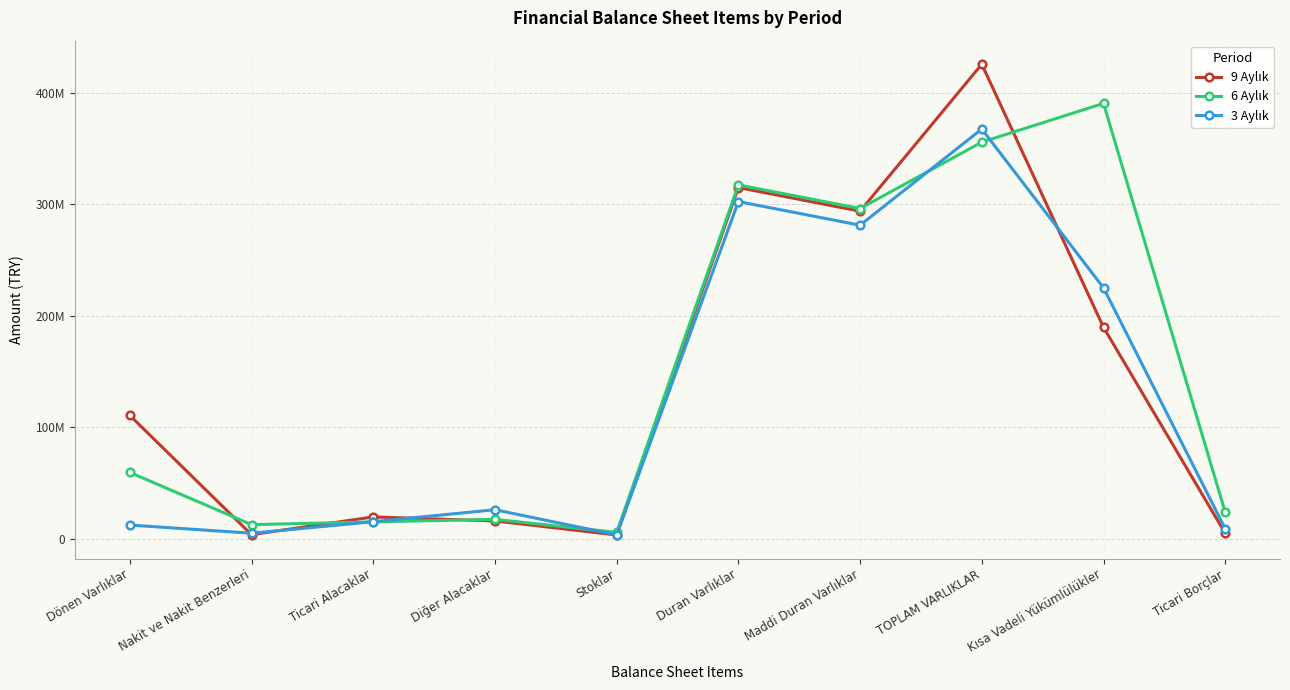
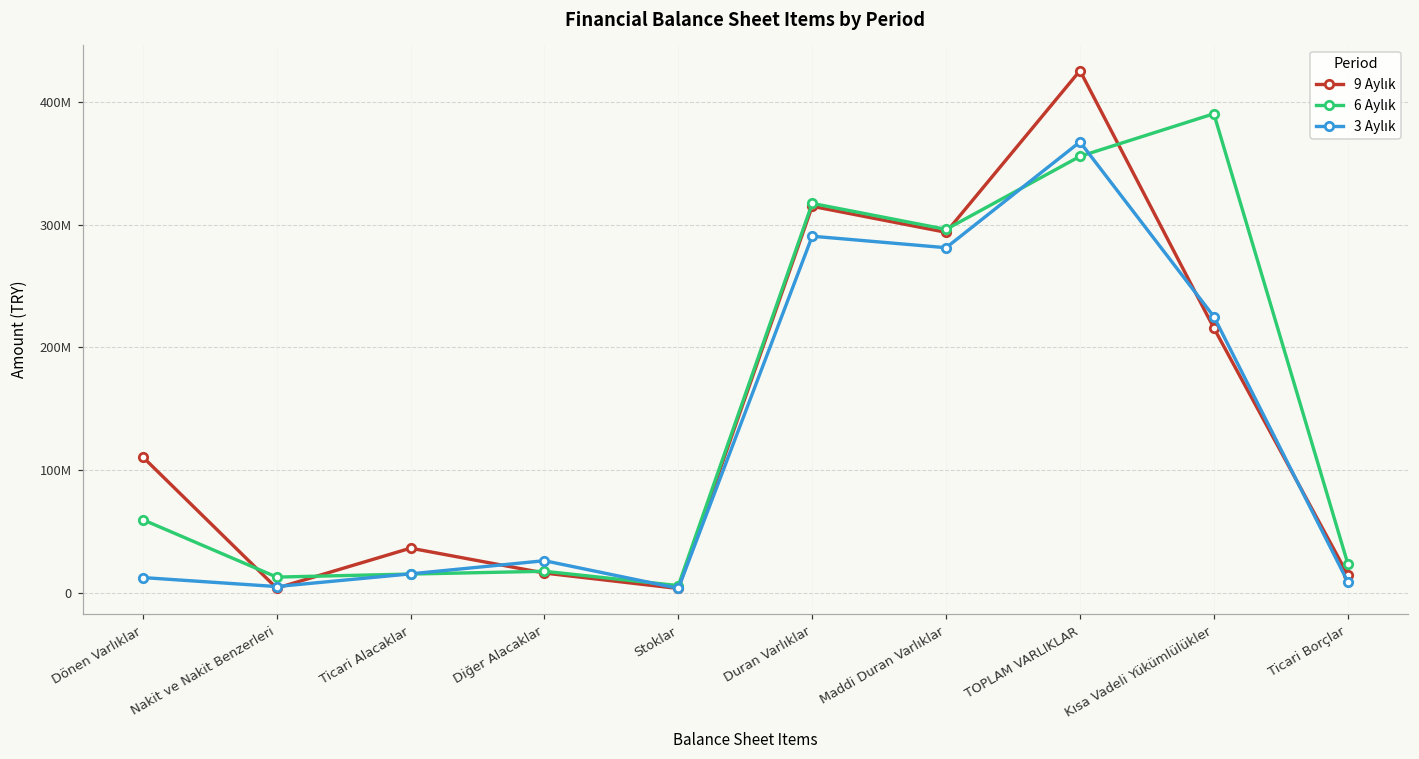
  {
    "9 Aylık": {
      "Dönen Varlıklar": 111000000,
-     "Ticari Alacaklar": 20000000,
+     "Ticari Alacaklar": 36000000,
      "Duran Varlıklar": 315000000,
      "Maddi Duran Varlıklar": 294000000,
      "TOPLAM VARLIKLAR": 426000000,
-     "Kısa Vadeli Yükümlülükler": 190000000,
-     "Ticari Borçlar": 5000000
+     "Kısa Vadeli Yükümlülükler": 216000000,
+     "Ticari Borçlar": 14000000
    },
    "6 Aylık": {
      "Dönen Varlıklar": 59000000,
      "Nakit ve Nakit Benzerleri": 13000000,
      "Duran Varlıklar": 317000000,
      "Maddi Duran Varlıklar": 296000000,
      "TOPLAM VARLIKLAR": 356000000,
      "Kısa Vadeli Yükümlülükler": 391000000,
      "Ticari Borçlar": 24000000
    },
    "3 Aylık": {
      "Dönen Varlıklar": 12000000,
      "Diğer Alacaklar": 26000000,
-     "Duran Varlıklar": 303000000,
+     "Duran Varlıklar": 291000000,
      "Maddi Duran Varlıklar": 281000000,
      "TOPLAM VARLIKLAR": 368000000,
      "Kısa Vadeli Yükümlülükler": 225000000,
      "Ticari Borçlar": 9000000
    }
  }
